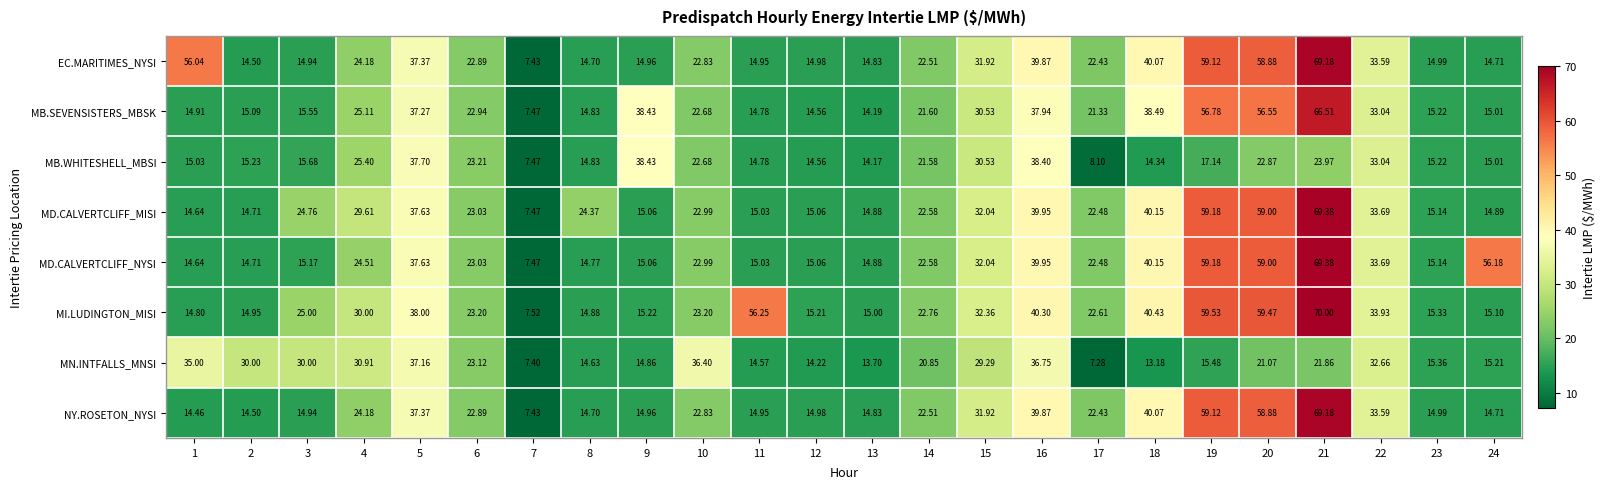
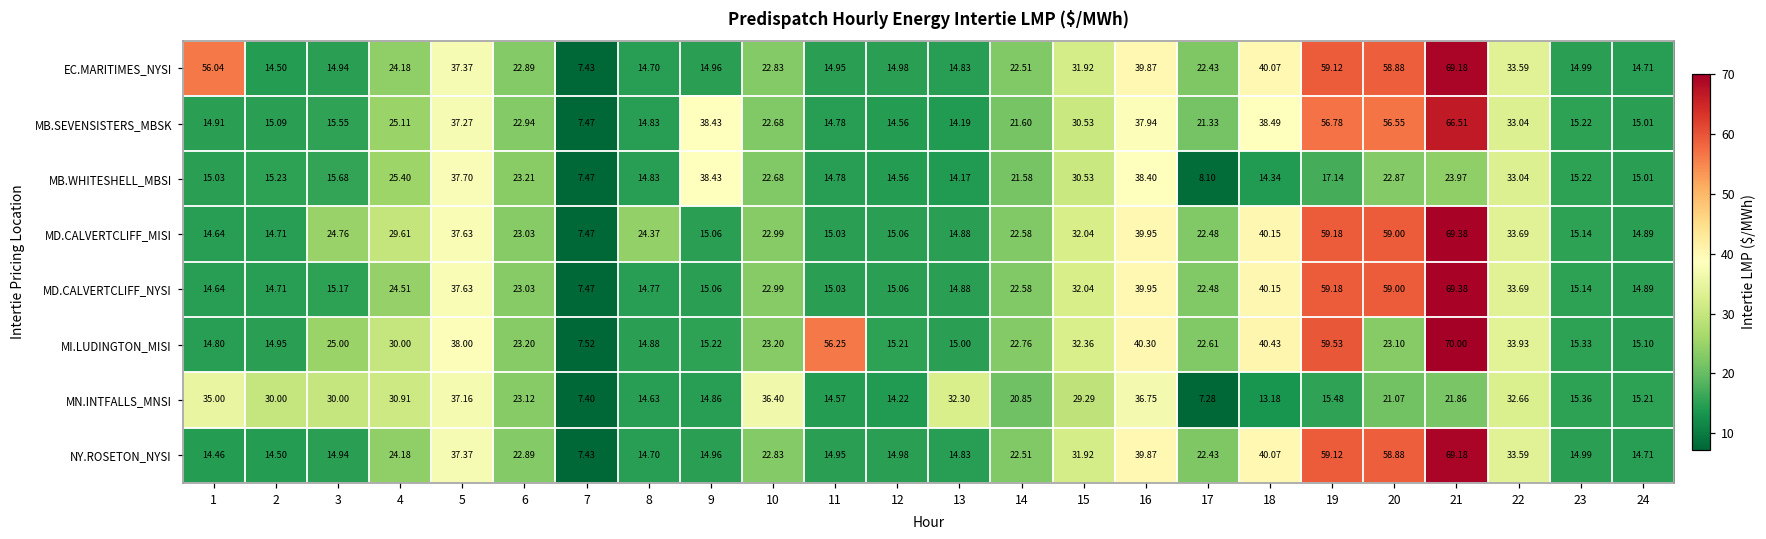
  {
    "EC.MARITIMES_NYSI": {
      "1": 56.04,
      "2": 14.50,
      "3": 14.94,
      "4": 24.18,
      "5": 37.37,
      "6": 22.89,
      "7": 7.43,
      "8": 14.70,
      "9": 14.96,
      "10": 22.83,
      "11": 14.95,
      "12": 14.98,
      "13": 14.83,
      "14": 22.51,
      "15": 31.92,
      "16": 39.87,
      "17": 22.43,
      "18": 40.07,
      "19": 59.12,
      "20": 58.88,
      "21": 69.18,
      "22": 33.59,
      "23": 14.99,
      "24": 14.71
    },
    "MB.SEVENSISTERS_MBSK": {
      "1": 14.91,
      "2": 15.09,
      "3": 15.55,
      "4": 25.11,
      "5": 37.27,
      "6": 22.94,
      "7": 7.47,
      "8": 14.83,
      "9": 38.43,
      "10": 22.68,
      "11": 14.78,
      "12": 14.56,
      "13": 14.19,
      "14": 21.60,
      "15": 30.53,
      "16": 37.94,
      "17": 21.33,
      "18": 38.49,
      "19": 56.78,
      "20": 56.55,
      "21": 66.51,
      "22": 33.04,
      "23": 15.22,
      "24": 15.01
    },
    "MB.WHITESHELL_MBSI": {
      "1": 15.03,
      "2": 15.23,
      "3": 15.68,
      "4": 25.40,
      "5": 37.70,
      "6": 23.21,
      "7": 7.47,
      "8": 14.83,
      "9": 38.43,
      "10": 22.68,
      "11": 14.78,
      "12": 14.56,
      "13": 14.17,
      "14": 21.58,
      "15": 30.53,
      "16": 38.40,
      "17": 8.10,
      "18": 14.34,
      "19": 17.14,
      "20": 22.87,
      "21": 23.97,
      "22": 33.04,
      "23": 15.22,
      "24": 15.01
    },
    "MD.CALVERTCLIFF_MISI": {
      "1": 14.64,
      "2": 14.71,
      "3": 24.76,
      "4": 29.61,
      "5": 37.63,
      "6": 23.03,
      "7": 7.47,
      "8": 24.37,
      "9": 15.06,
      "10": 22.99,
      "11": 15.03,
      "12": 15.06,
      "13": 14.88,
      "14": 22.58,
      "15": 32.04,
      "16": 39.95,
      "17": 22.48,
      "18": 40.15,
      "19": 59.18,
      "20": 59.00,
      "21": 69.38,
      "22": 33.69,
      "23": 15.14,
      "24": 14.89
    },
    "MD.CALVERTCLIFF_NYSI": {
      "1": 14.64,
      "2": 14.71,
      "3": 15.17,
      "4": 24.51,
      "5": 37.63,
      "6": 23.03,
      "7": 7.47,
      "8": 14.77,
      "9": 15.06,
      "10": 22.99,
      "11": 15.03,
      "12": 15.06,
      "13": 14.88,
      "14": 22.58,
      "15": 32.04,
      "16": 39.95,
      "17": 22.48,
      "18": 40.15,
      "19": 59.18,
      "20": 59.00,
      "21": 69.38,
      "22": 33.69,
      "23": 15.14,
-     "24": 56.18
+     "24": 14.89
    },
    "MI.LUDINGTON_MISI": {
      "1": 14.80,
      "2": 14.95,
      "3": 25.00,
      "4": 30.00,
      "5": 38.00,
      "6": 23.20,
      "7": 7.52,
      "8": 14.88,
      "9": 15.22,
      "10": 23.20,
      "11": 56.25,
      "12": 15.21,
      "13": 15.00,
      "14": 22.76,
      "15": 32.36,
      "16": 40.30,
      "17": 22.61,
      "18": 40.43,
      "19": 59.53,
-     "20": 59.47,
+     "20": 23.10,
      "21": 70.00,
      "22": 33.93,
      "23": 15.33,
      "24": 15.10
    },
    "MN.INTFALLS_MNSI": {
      "1": 35.00,
      "2": 30.00,
      "3": 30.00,
      "4": 30.91,
      "5": 37.16,
      "6": 23.12,
      "7": 7.40,
      "8": 14.63,
      "9": 14.86,
      "10": 36.40,
      "11": 14.57,
      "12": 14.22,
-     "13": 13.70,
+     "13": 32.30,
      "14": 20.85,
      "15": 29.29,
      "16": 36.75,
      "17": 7.28,
      "18": 13.18,
      "19": 15.48,
      "20": 21.07,
      "21": 21.86,
      "22": 32.66,
      "23": 15.36,
      "24": 15.21
    },
    "NY.ROSETON_NYSI": {
      "1": 14.46,
      "2": 14.50,
      "3": 14.94,
      "4": 24.18,
      "5": 37.37,
      "6": 22.89,
      "7": 7.43,
      "8": 14.70,
      "9": 14.96,
      "10": 22.83,
      "11": 14.95,
      "12": 14.98,
      "13": 14.83,
      "14": 22.51,
      "15": 31.92,
      "16": 39.87,
      "17": 22.43,
      "18": 40.07,
      "19": 59.12,
      "20": 58.88,
      "21": 69.18,
      "22": 33.59,
      "23": 14.99,
      "24": 14.71
    }
  }
